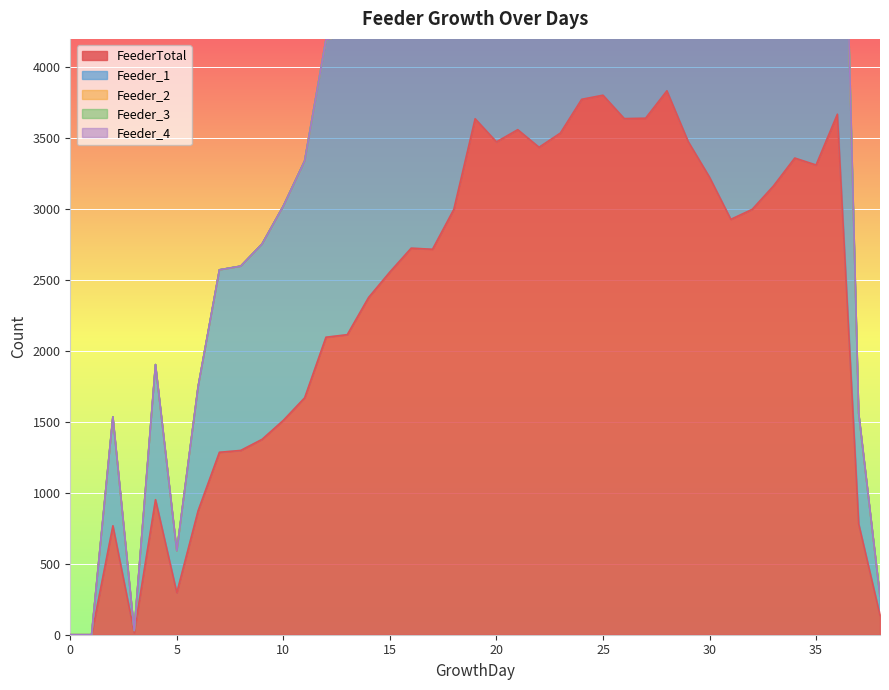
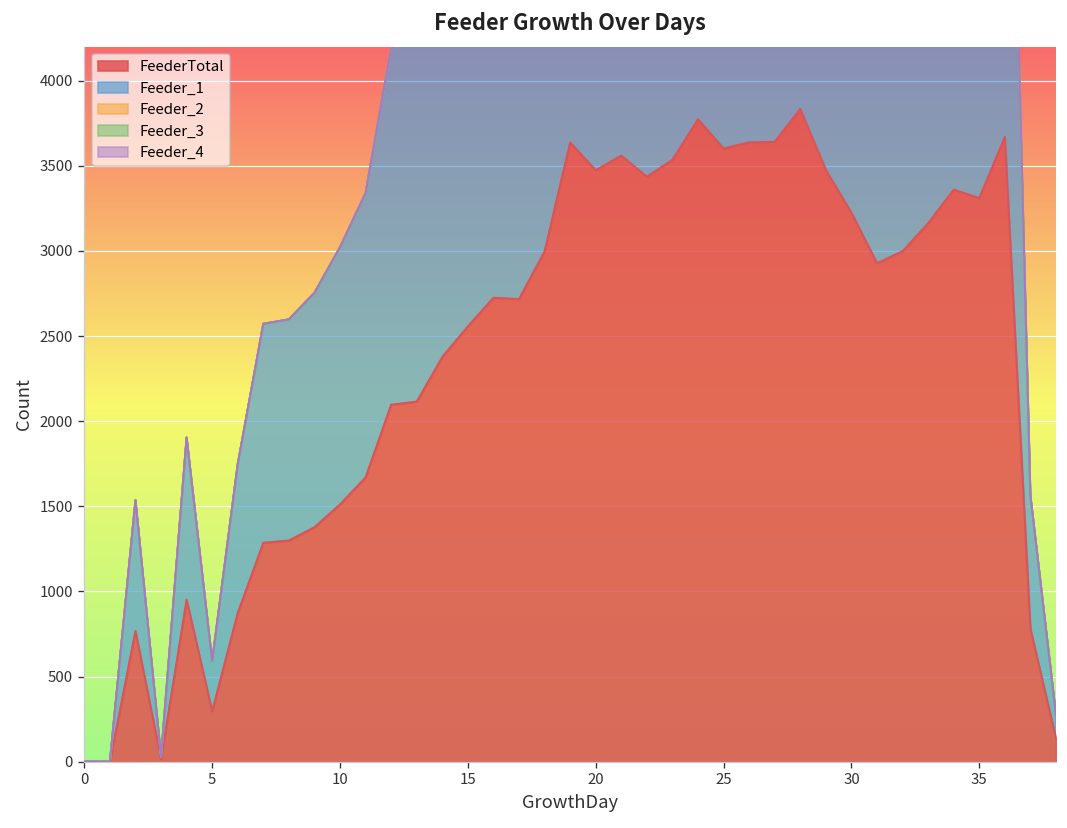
  {
    "FeederTotal": {
      "5": 300,
      "10": 1510,
      "15": 2560,
      "20": 3470,
-     "25": 3800,
+     "25": 3600,
      "30": 3230,
      "35": 3310
    }
  }
